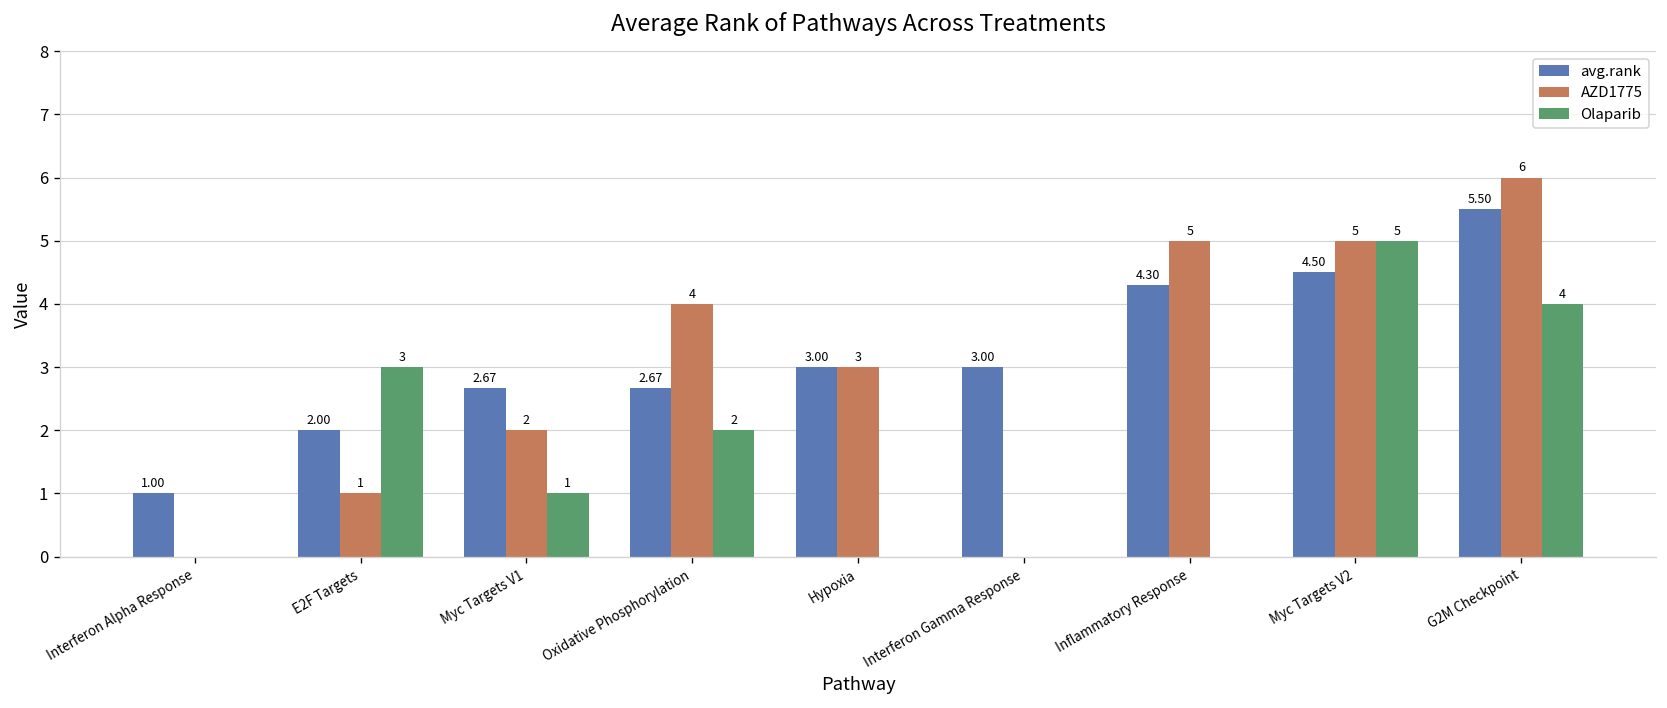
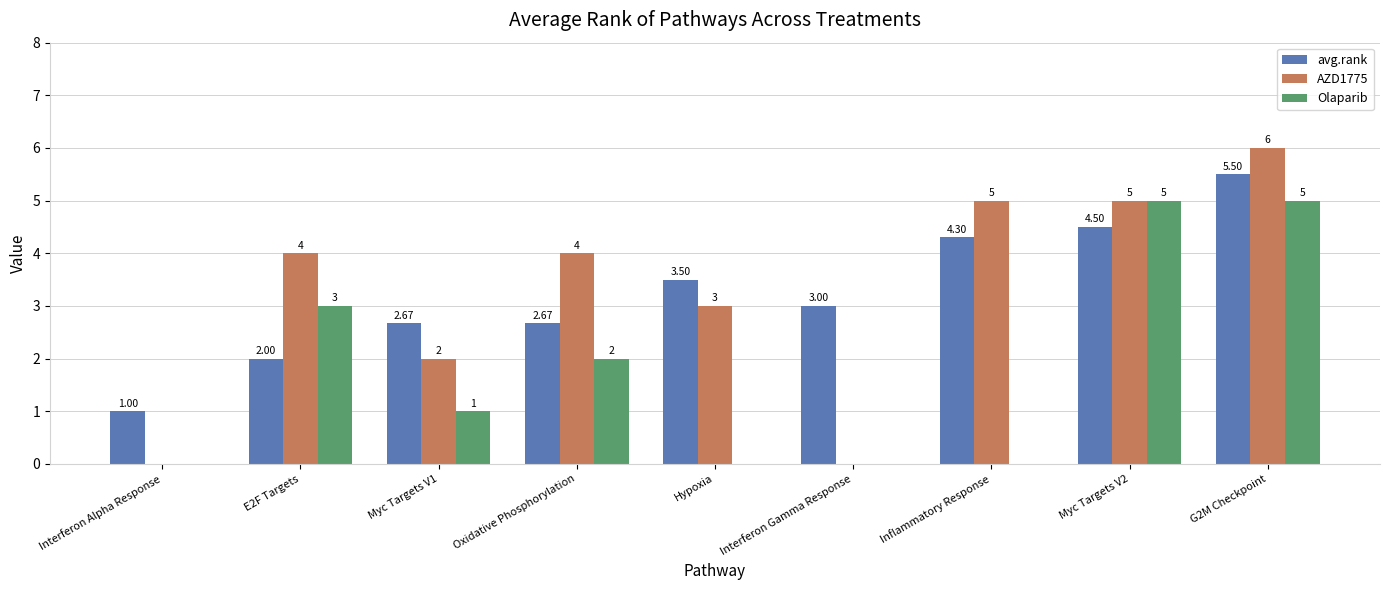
  {
    "avg.rank": {
      "Interferon Alpha Response": 1.00,
      "E2F Targets": 2.00,
      "Myc Targets V1": 2.67,
      "Oxidative Phosphorylation": 2.67,
-     "Hypoxia": 3.00,
+     "Hypoxia": 3.50,
      "Interferon Gamma Response": 3.00,
      "Inflammatory Response": 4.30,
      "Myc Targets V2": 4.50,
      "G2M Checkpoint": 5.50
    },
    "AZD1775": {
-     "E2F Targets": 1,
+     "E2F Targets": 4,
      "Myc Targets V1": 2,
      "Oxidative Phosphorylation": 4,
      "Hypoxia": 3,
      "Inflammatory Response": 5,
      "Myc Targets V2": 5,
      "G2M Checkpoint": 6
    },
    "Olaparib": {
      "E2F Targets": 3,
      "Myc Targets V1": 1,
      "Oxidative Phosphorylation": 2,
      "Myc Targets V2": 5,
-     "G2M Checkpoint": 4
+     "G2M Checkpoint": 5
    }
  }
